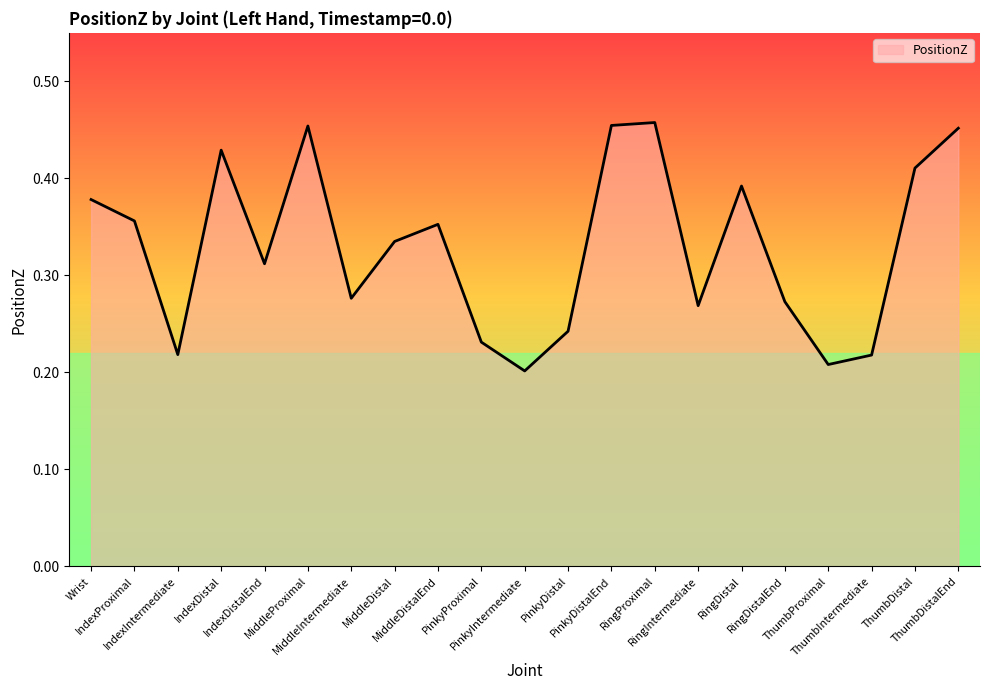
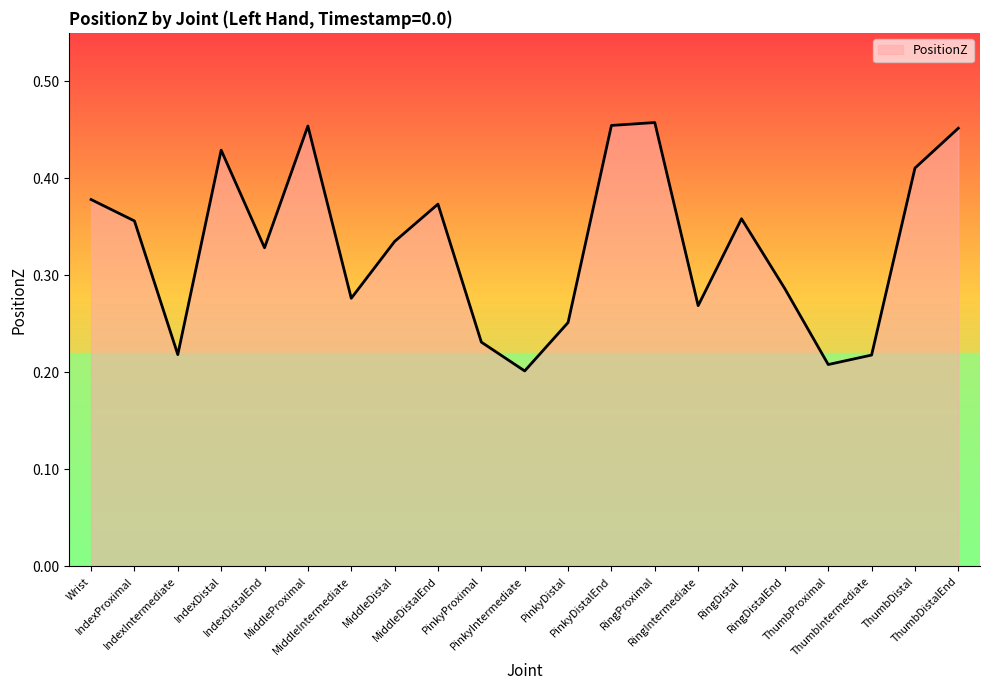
  {
    "Wrist": 0.38,
    "IndexProximal": 0.36,
    "IndexDistal": 0.43,
-   "IndexDistalEnd": 0.31,
+   "IndexDistalEnd": 0.33,
    "MiddleProximal": 0.45,
    "MiddleIntermediate": 0.28,
    "MiddleDistal": 0.33,
-   "MiddleDistalEnd": 0.35,
+   "MiddleDistalEnd": 0.37,
    "PinkyProximal": 0.23,
-   "PinkyDistal": 0.24,
+   "PinkyDistal": 0.25,
    "PinkyDistalEnd": 0.45,
    "RingProximal": 0.46,
    "RingIntermediate": 0.27,
-   "RingDistal": 0.39,
-   "RingDistalEnd": 0.27,
+   "RingDistal": 0.36,
+   "RingDistalEnd": 0.29,
    "ThumbDistal": 0.41,
    "ThumbDistalEnd": 0.45
  }
